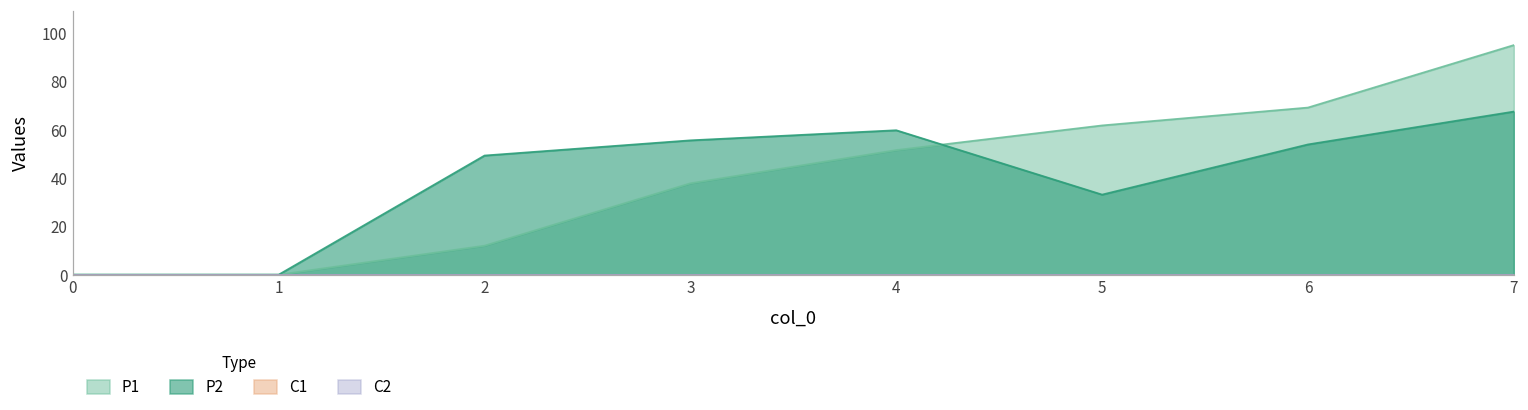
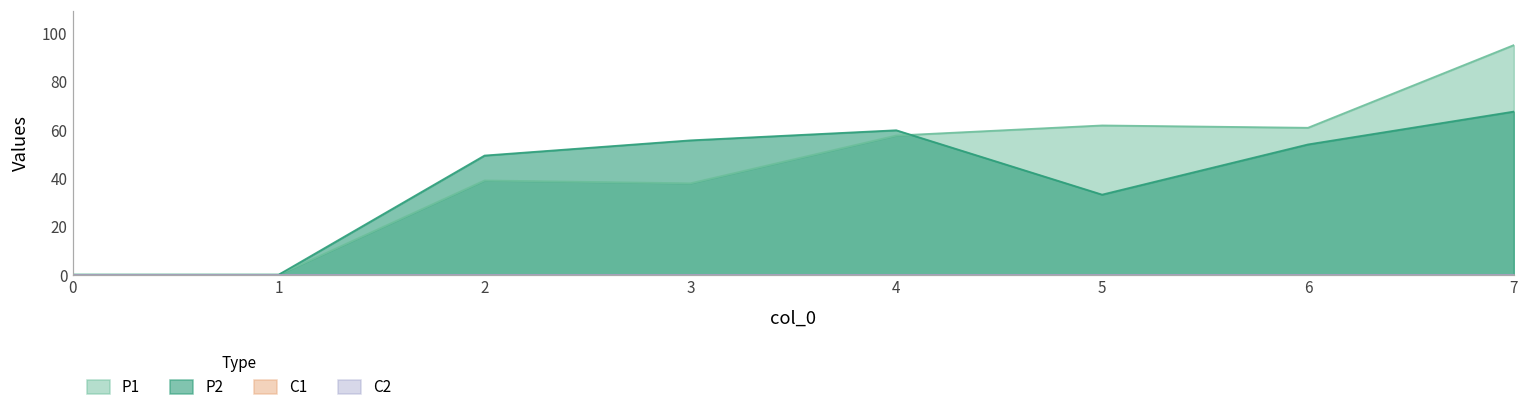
  {
    "P1": {
-     "2": 12,
+     "2": 39,
      "3": 38,
-     "4": 52,
+     "4": 58,
      "5": 62,
-     "6": 69,
+     "6": 61,
      "7": 95
    },
    "P2": {
      "2": 49,
      "3": 56,
      "4": 60,
      "5": 33,
      "6": 54,
      "7": 67
    },
    "C2": {
      "2": 0,
      "3": 0,
      "4": 0,
      "5": 0,
      "6": 0,
      "7": 0
    }
  }
